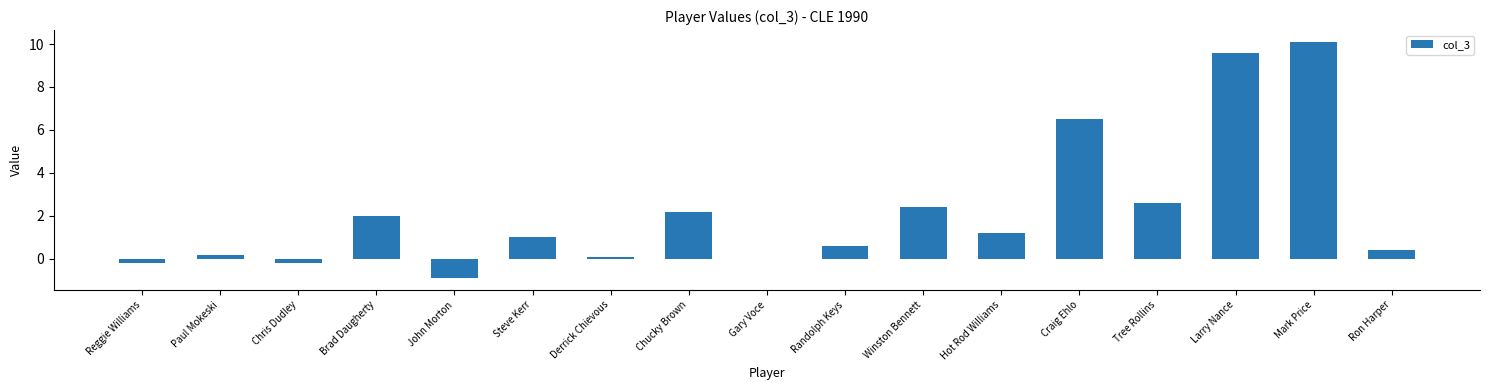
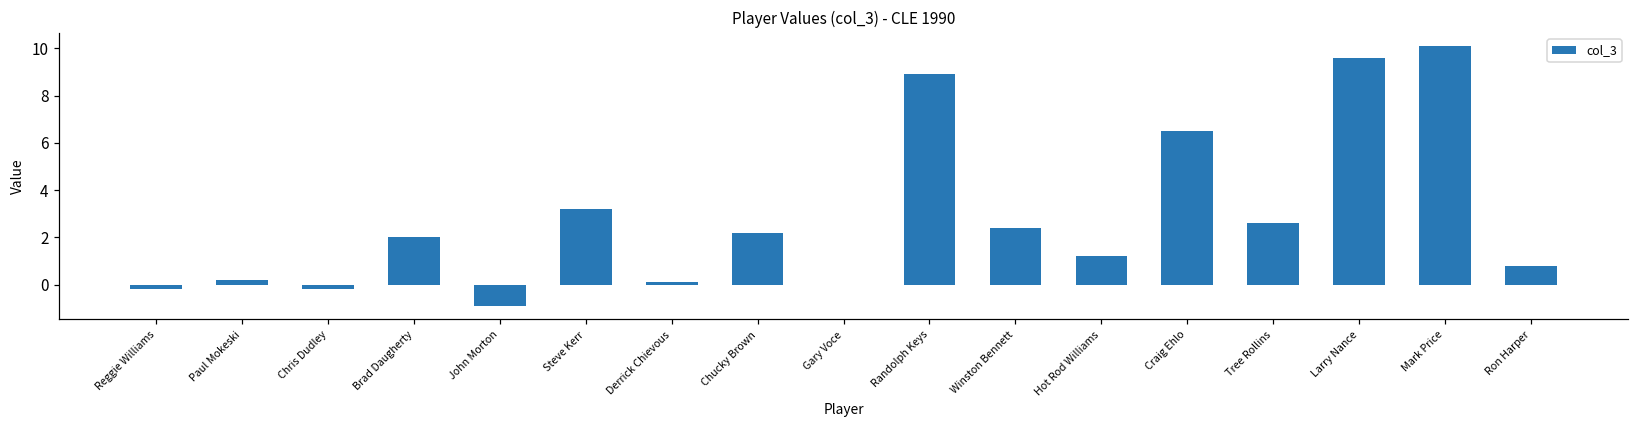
  {
    "Reggie Williams": -0.2,
    "Paul Mokeski": 0.2,
    "Chris Dudley": -0.2,
    "Brad Daugherty": 2.0,
    "John Morton": -0.9,
-   "Steve Kerr": 1.0,
+   "Steve Kerr": 3.2,
    "Chucky Brown": 2.2,
    "Gary Voce": 0.0,
-   "Randolph Keys": 0.6,
+   "Randolph Keys": 8.9,
    "Winston Bennett": 2.4,
    "Hot Rod Williams": 1.2,
    "Craig Ehlo": 6.5,
    "Tree Rollins": 2.6,
    "Larry Nance": 9.6,
    "Mark Price": 10.1,
-   "Ron Harper": 0.4
+   "Ron Harper": 0.8
  }
